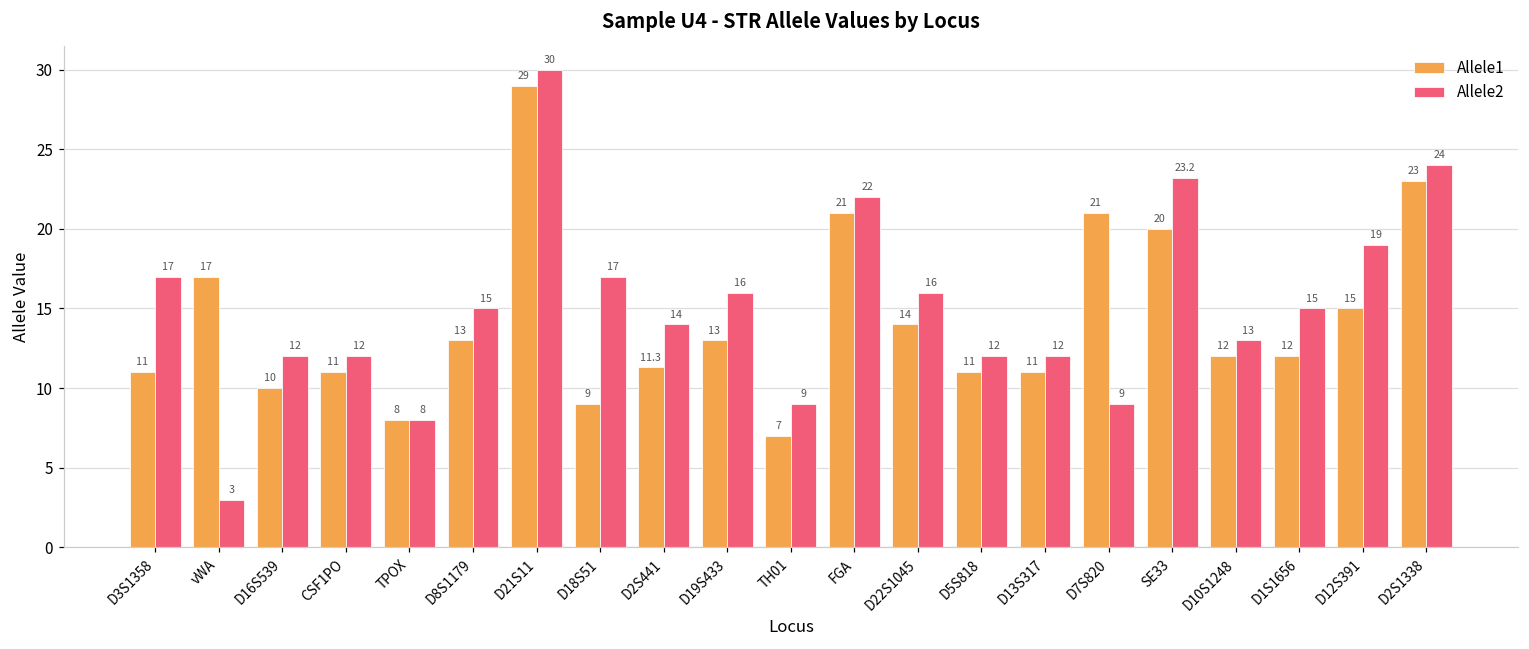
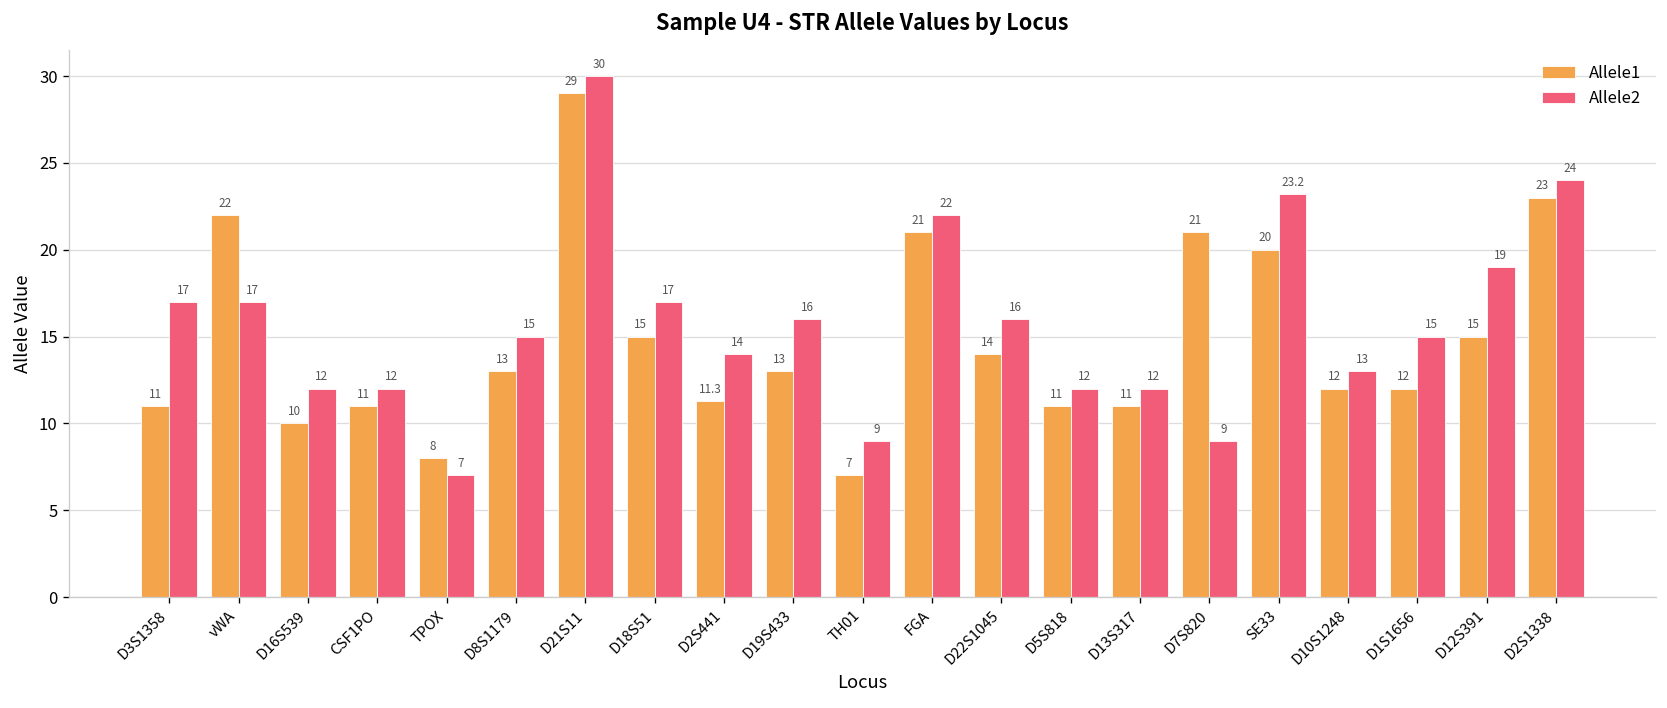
  {
    "Allele1": {
      "D3S1358": 11,
-     "vWA": 17,
+     "vWA": 22,
      "D16S539": 10,
      "CSF1PO": 11,
      "TPOX": 8,
      "D8S1179": 13,
      "D21S11": 29,
-     "D18S51": 9,
+     "D18S51": 15,
      "D2S441": 11.3,
      "D19S433": 13,
      "TH01": 7,
      "FGA": 21,
      "D22S1045": 14,
      "D5S818": 11,
      "D13S317": 11,
      "D7S820": 21,
      "SE33": 20,
      "D10S1248": 12,
      "D1S1656": 12,
      "D12S391": 15,
      "D2S1338": 23
    },
    "Allele2": {
      "D3S1358": 17,
-     "vWA": 3,
+     "vWA": 17,
      "D16S539": 12,
      "CSF1PO": 12,
-     "TPOX": 8,
+     "TPOX": 7,
      "D8S1179": 15,
      "D21S11": 30,
      "D18S51": 17,
      "D2S441": 14,
      "D19S433": 16,
      "TH01": 9,
      "FGA": 22,
      "D22S1045": 16,
      "D5S818": 12,
      "D13S317": 12,
      "D7S820": 9,
      "SE33": 23.2,
      "D10S1248": 13,
      "D1S1656": 15,
      "D12S391": 19,
      "D2S1338": 24
    }
  }
